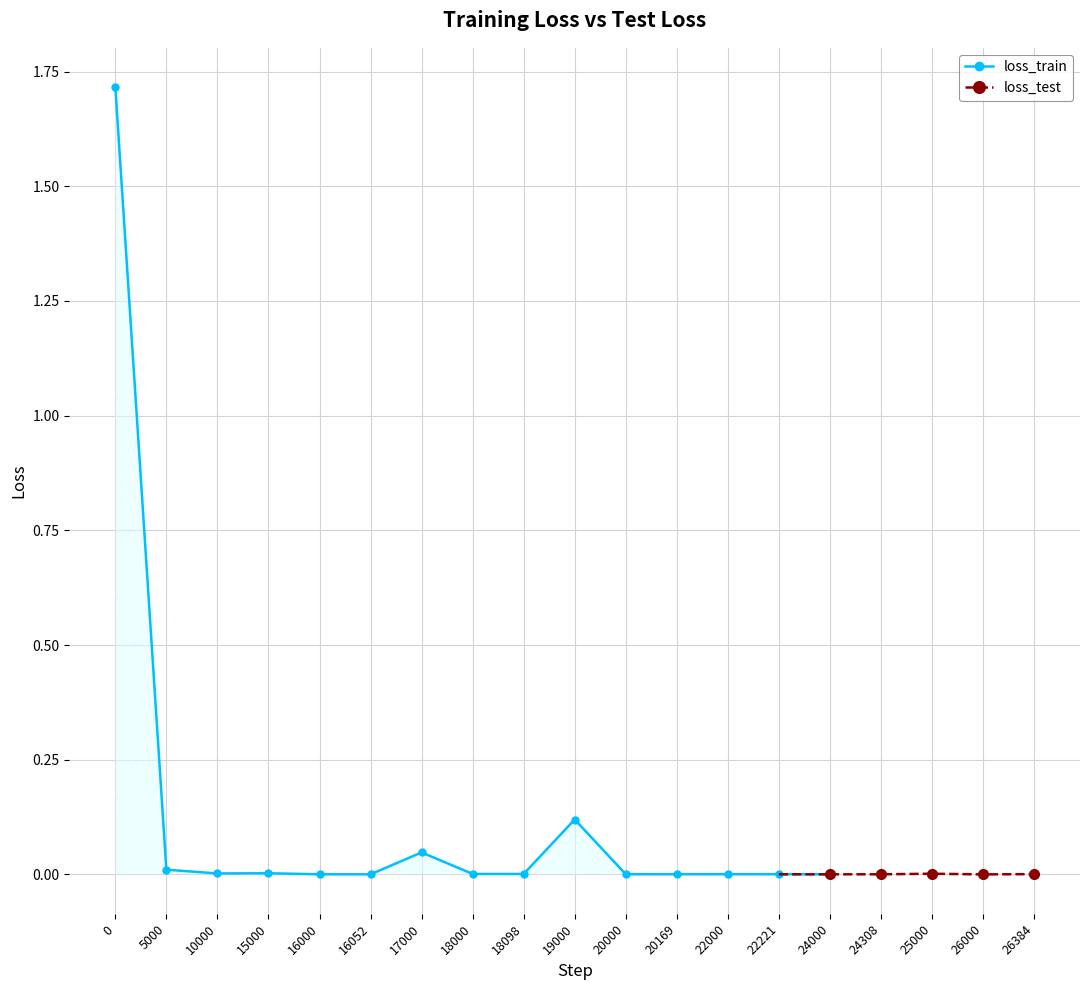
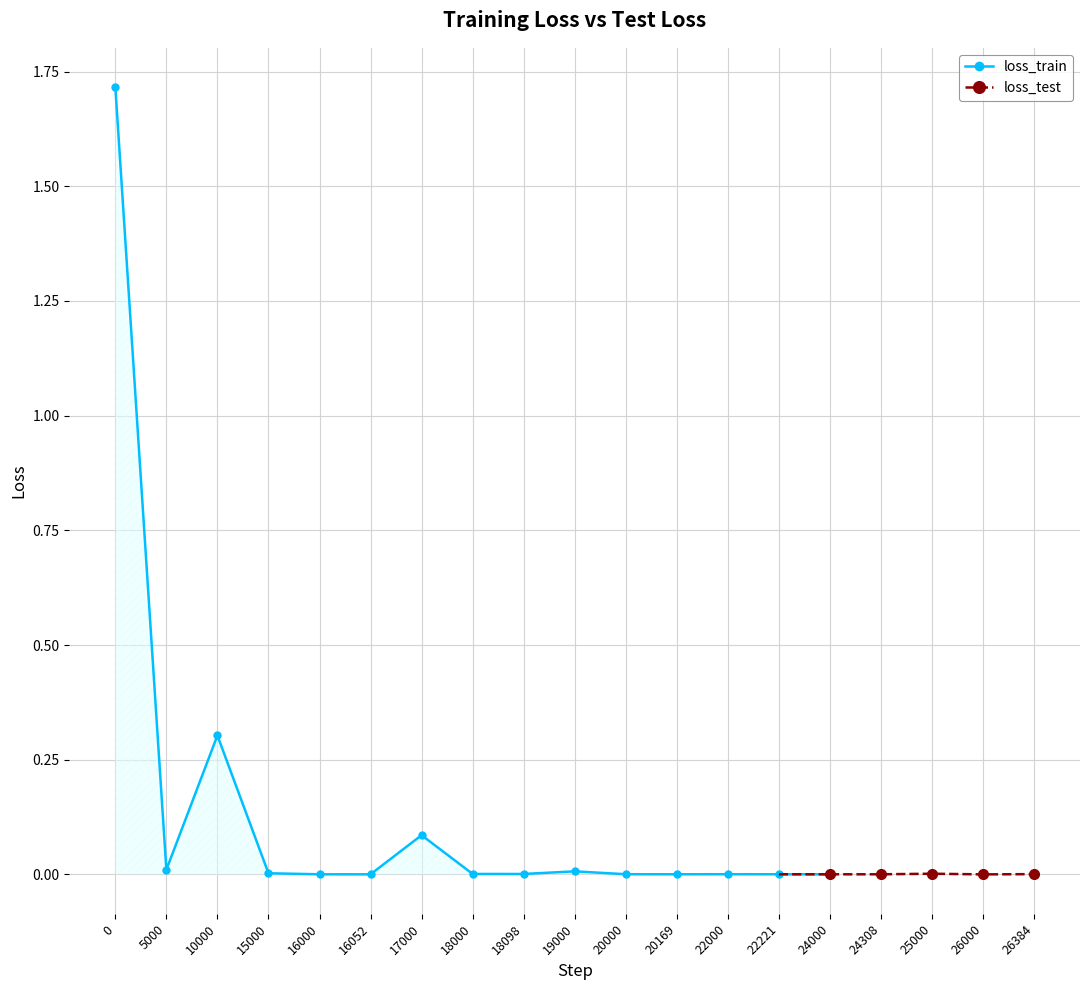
  {
    "loss_train": {
      "0": 1.72,
      "5000": 0.01,
-     "10000": 0.00,
+     "10000": 0.30,
      "15000": 0.00,
      "16000": 0.00,
      "16052": 0.00,
-     "17000": 0.05,
+     "17000": 0.09,
      "18000": 0.00,
      "18098": 0.00,
-     "19000": 0.12,
+     "19000": 0.01,
      "20000": 0.00,
      "20169": 0.00,
      "22000": 0.00
    }
  }
